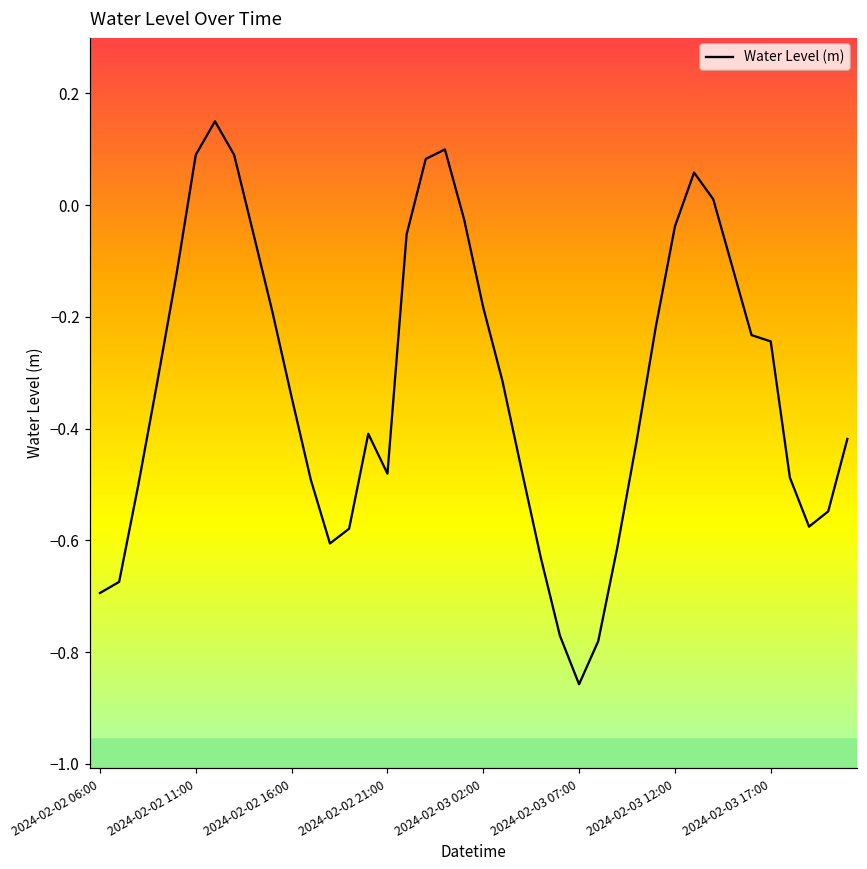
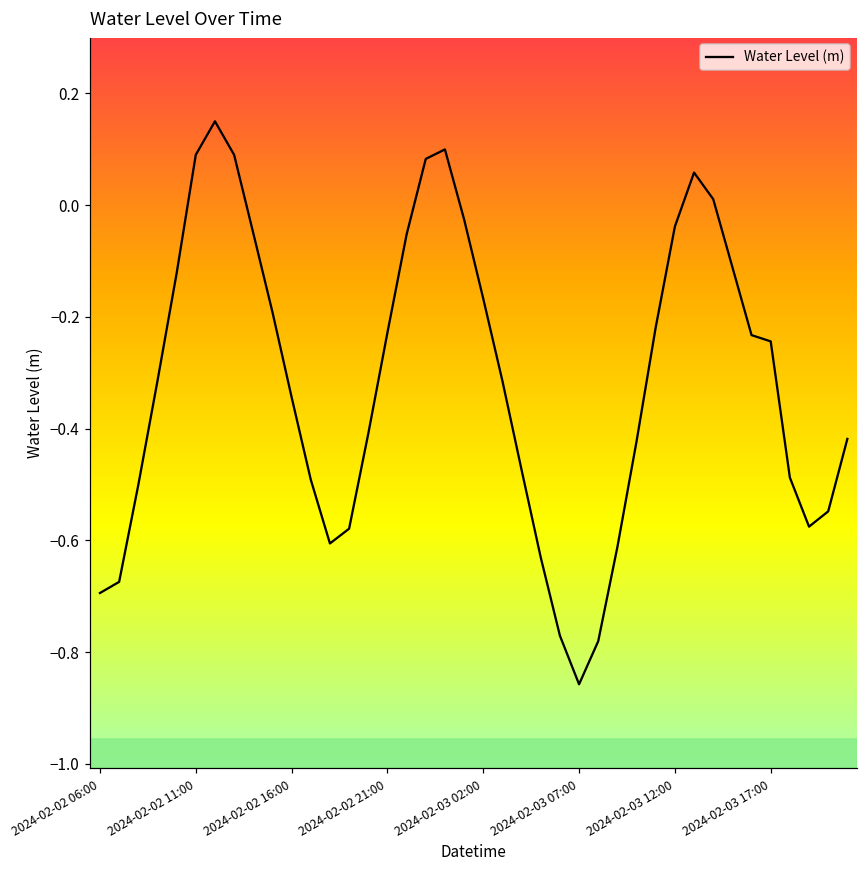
  {
    "2024-02-02 06:00": -0.69,
    "2024-02-02 11:00": 0.09,
    "2024-02-02 16:00": -0.34,
-   "2024-02-02 21:00": -0.48,
-   "2024-02-03 02:00": -0.18,
+   "2024-02-02 21:00": -0.23,
+   "2024-02-03 02:00": -0.17,
    "2024-02-03 07:00": -0.86,
    "2024-02-03 12:00": -0.04,
    "2024-02-03 17:00": -0.24
  }
